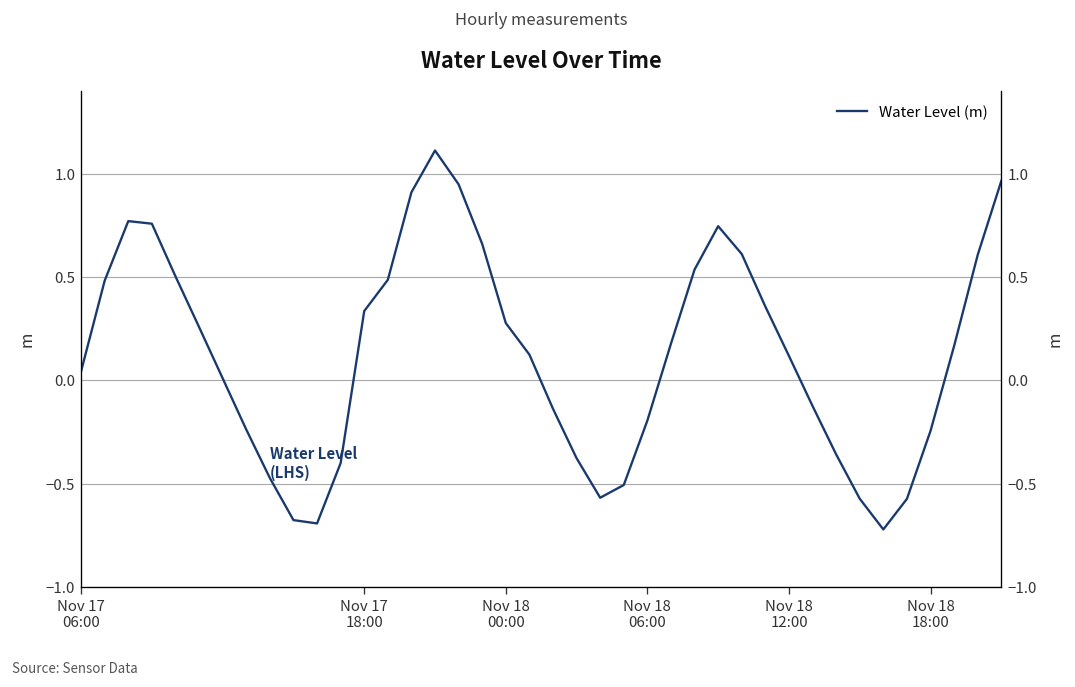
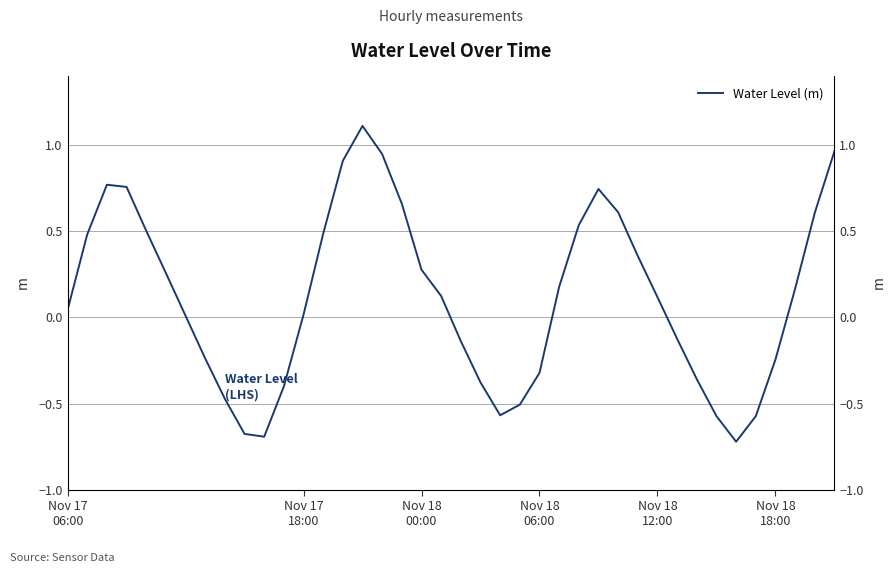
  {
    "Nov 17 06:00": 0.04,
-   "Nov 17 18:00": 0.34,
+   "Nov 17 18:00": 0.02,
    "Nov 18 00:00": 0.28,
-   "Nov 18 06:00": -0.19,
+   "Nov 18 06:00": -0.32,
    "Nov 18 12:00": 0.12,
    "Nov 18 18:00": -0.24
  }
